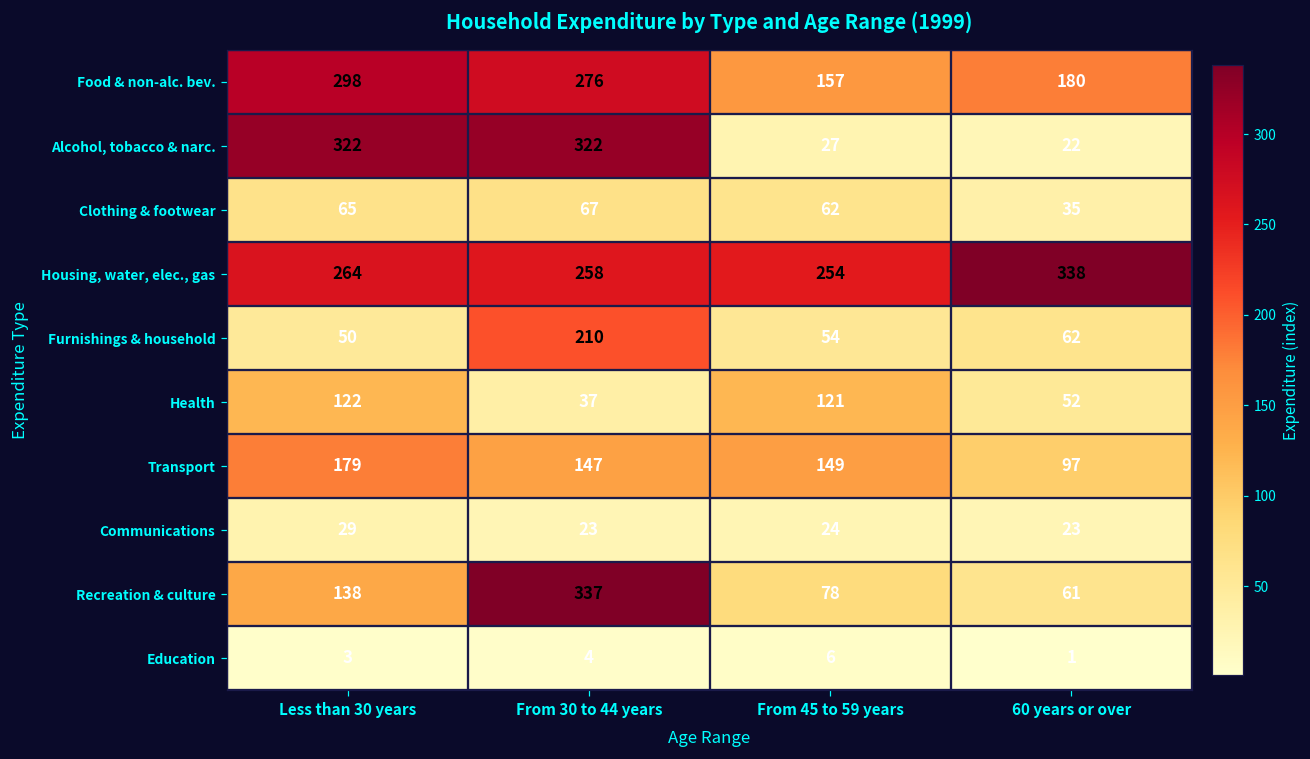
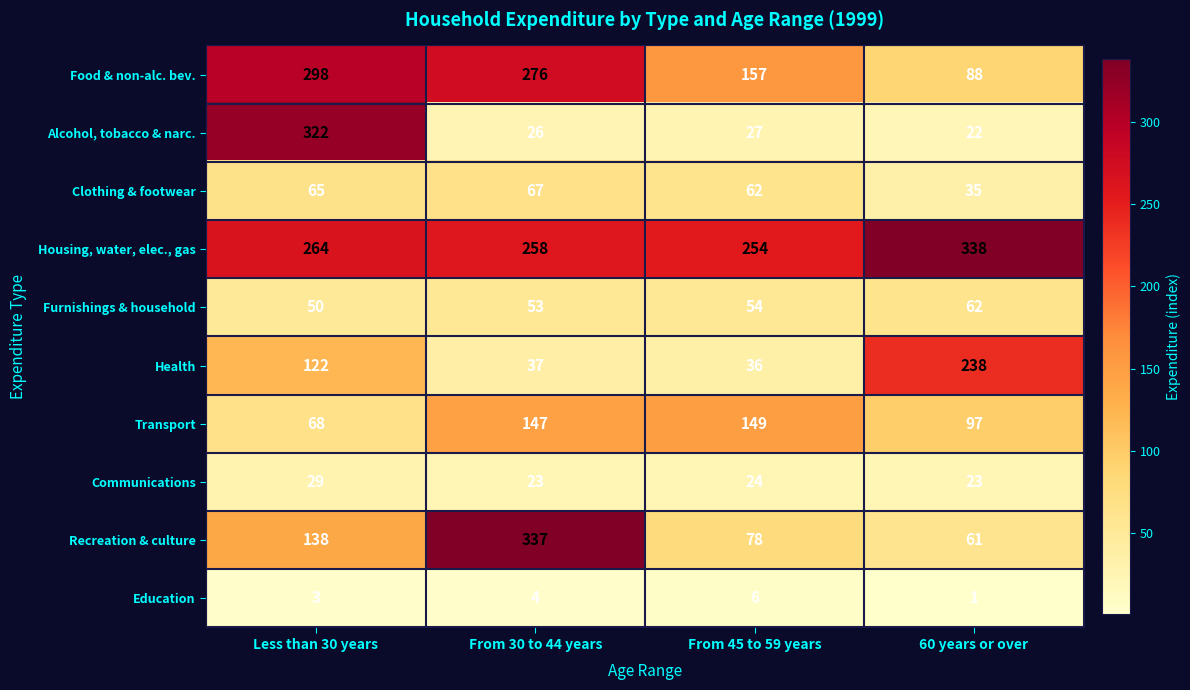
  {
    "Food & non-alc. bev.": {
      "Less than 30 years": 298,
      "From 30 to 44 years": 276,
      "From 45 to 59 years": 157,
-     "60 years or over": 180
+     "60 years or over": 88
    },
    "Alcohol, tobacco & narc.": {
      "Less than 30 years": 322,
-     "From 30 to 44 years": 322,
+     "From 30 to 44 years": 26,
      "From 45 to 59 years": 27,
      "60 years or over": 22
    },
    "Clothing & footwear": {
      "Less than 30 years": 65,
      "From 30 to 44 years": 67,
      "From 45 to 59 years": 62,
      "60 years or over": 35
    },
    "Housing, water, elec., gas": {
      "Less than 30 years": 264,
      "From 30 to 44 years": 258,
      "From 45 to 59 years": 254,
      "60 years or over": 338
    },
    "Furnishings & household": {
      "Less than 30 years": 50,
-     "From 30 to 44 years": 210,
+     "From 30 to 44 years": 53,
      "From 45 to 59 years": 54,
      "60 years or over": 62
    },
    "Health": {
      "Less than 30 years": 122,
      "From 30 to 44 years": 37,
-     "From 45 to 59 years": 121,
-     "60 years or over": 52
+     "From 45 to 59 years": 36,
+     "60 years or over": 238
    },
    "Transport": {
-     "Less than 30 years": 179,
+     "Less than 30 years": 68,
      "From 30 to 44 years": 147,
      "From 45 to 59 years": 149,
      "60 years or over": 97
    },
    "Communications": {
      "Less than 30 years": 29,
      "From 30 to 44 years": 23,
      "From 45 to 59 years": 24,
      "60 years or over": 23
    },
    "Recreation & culture": {
      "Less than 30 years": 138,
      "From 30 to 44 years": 337,
      "From 45 to 59 years": 78,
      "60 years or over": 61
    },
    "Education": {
      "Less than 30 years": 3,
      "From 30 to 44 years": 4,
      "From 45 to 59 years": 6,
      "60 years or over": 1
    }
  }
